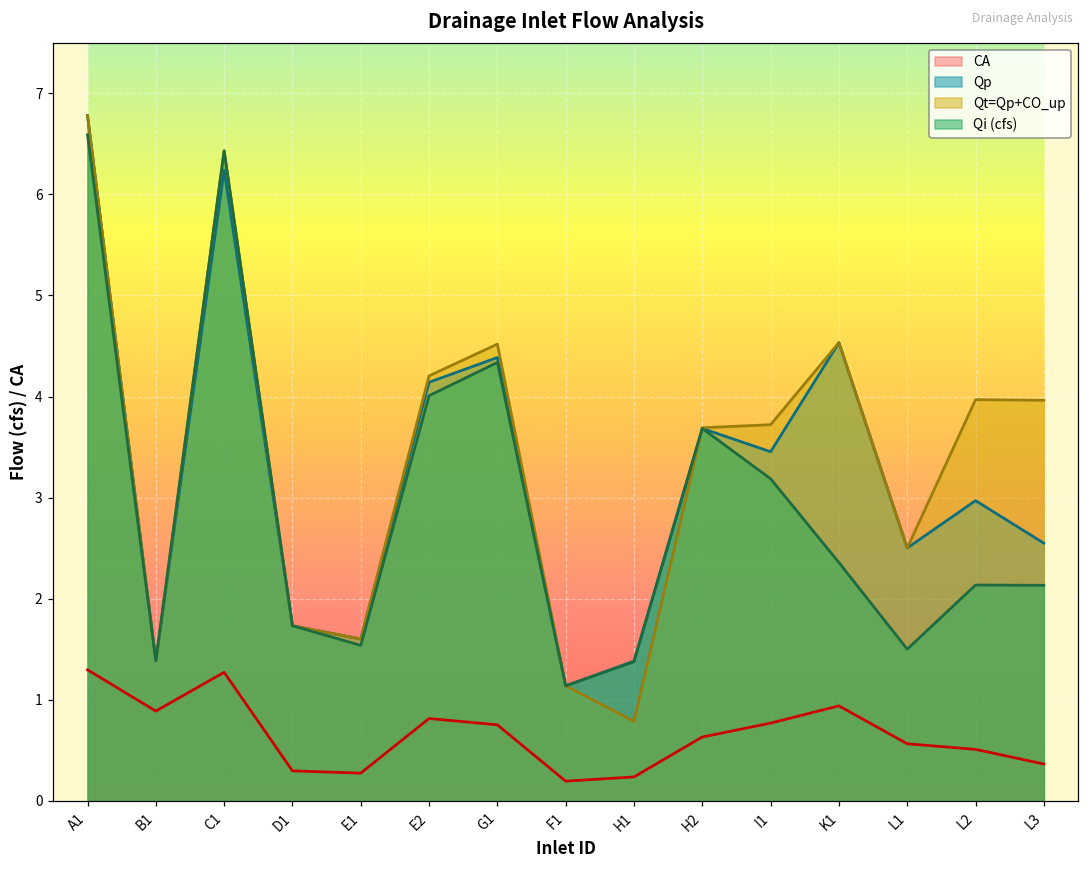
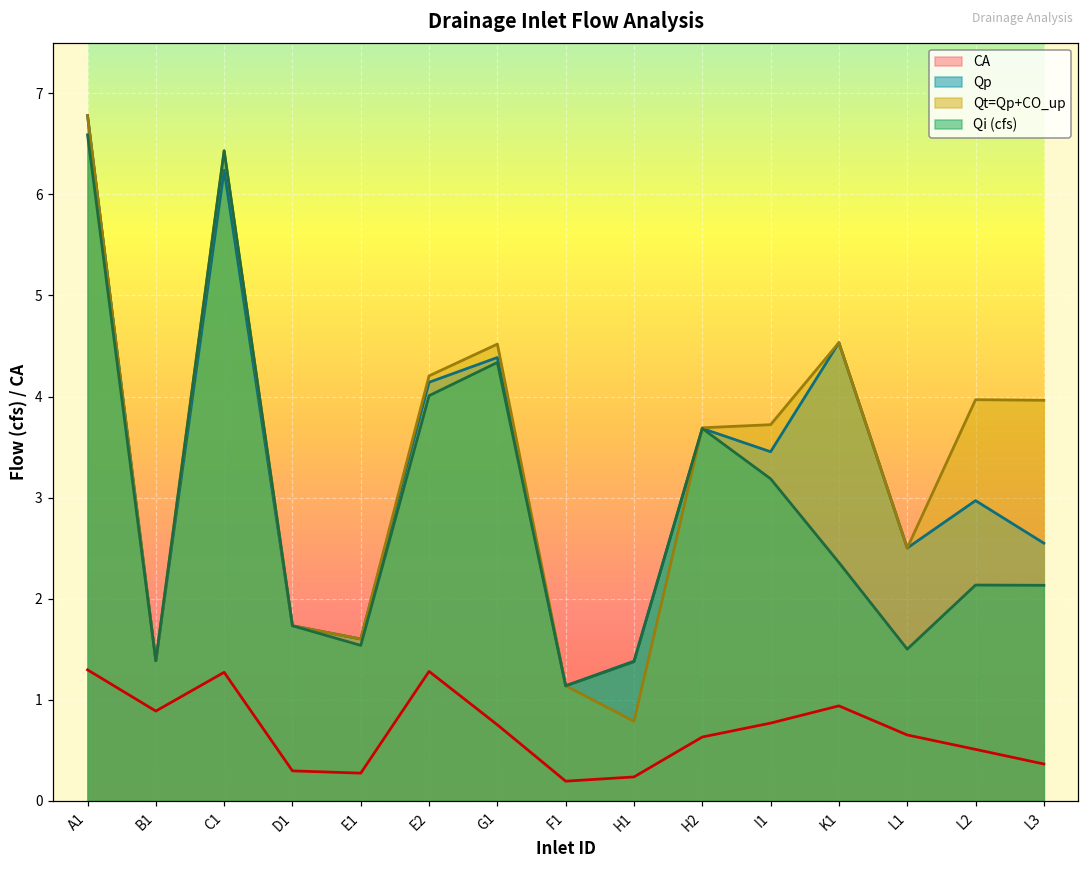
  {
    "CA": {
      "A1": 1.3,
      "B1": 0.9,
      "C1": 1.3,
      "D1": 0.3,
      "E1": 0.3,
-     "E2": 0.8,
+     "E2": 1.3,
      "G1": 0.8,
      "F1": 0.2,
      "H1": 0.2,
      "H2": 0.6,
      "I1": 0.8,
      "K1": 0.9,
-     "L1": 0.6,
+     "L1": 0.7,
      "L2": 0.5,
      "L3": 0.4
    },
    "Qp": {
      "C1": 6.2,
      "E2": 4.1,
      "G1": 4.4,
      "I1": 3.5,
      "L2": 3.0,
      "L3": 2.6
    },
    "Qt=Qp+CO_up": {
      "E2": 4.2,
      "G1": 4.5,
      "H1": 0.8,
      "I1": 3.7,
      "L2": 4.0,
      "L3": 4.0
    },
    "Qi (cfs)": {
      "A1": 6.6,
      "E1": 1.5,
      "E2": 4.0,
      "G1": 4.3,
      "I1": 3.2,
      "K1": 2.4,
      "L1": 1.5,
      "L2": 2.1,
      "L3": 2.1
    }
  }
